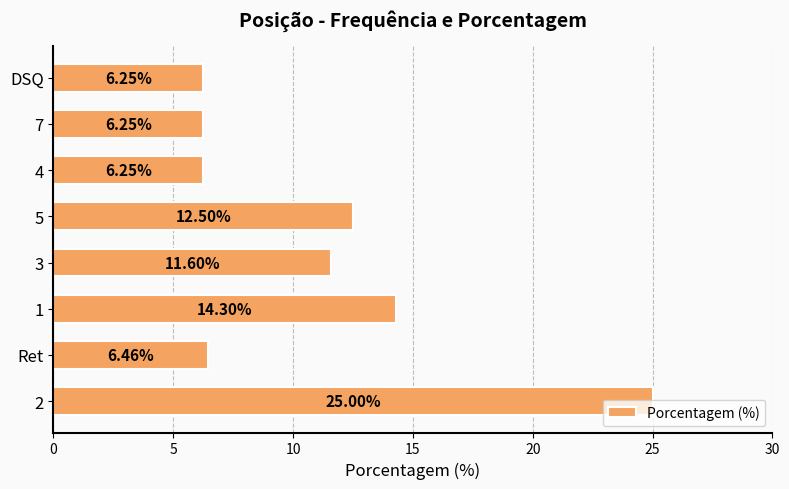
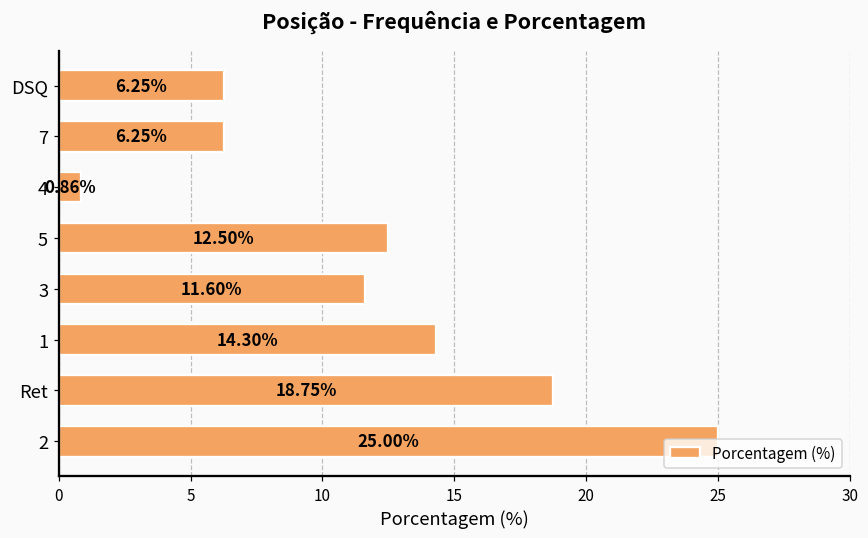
  {
    "DSQ": "6.25%",
    "7": "6.25%",
-   "4": "6.25%",
+   "4": "0.86%",
    "5": "12.50%",
    "3": "11.60%",
    "1": "14.30%",
-   "Ret": "6.46%"
+   "Ret": "18.75%"
  }
